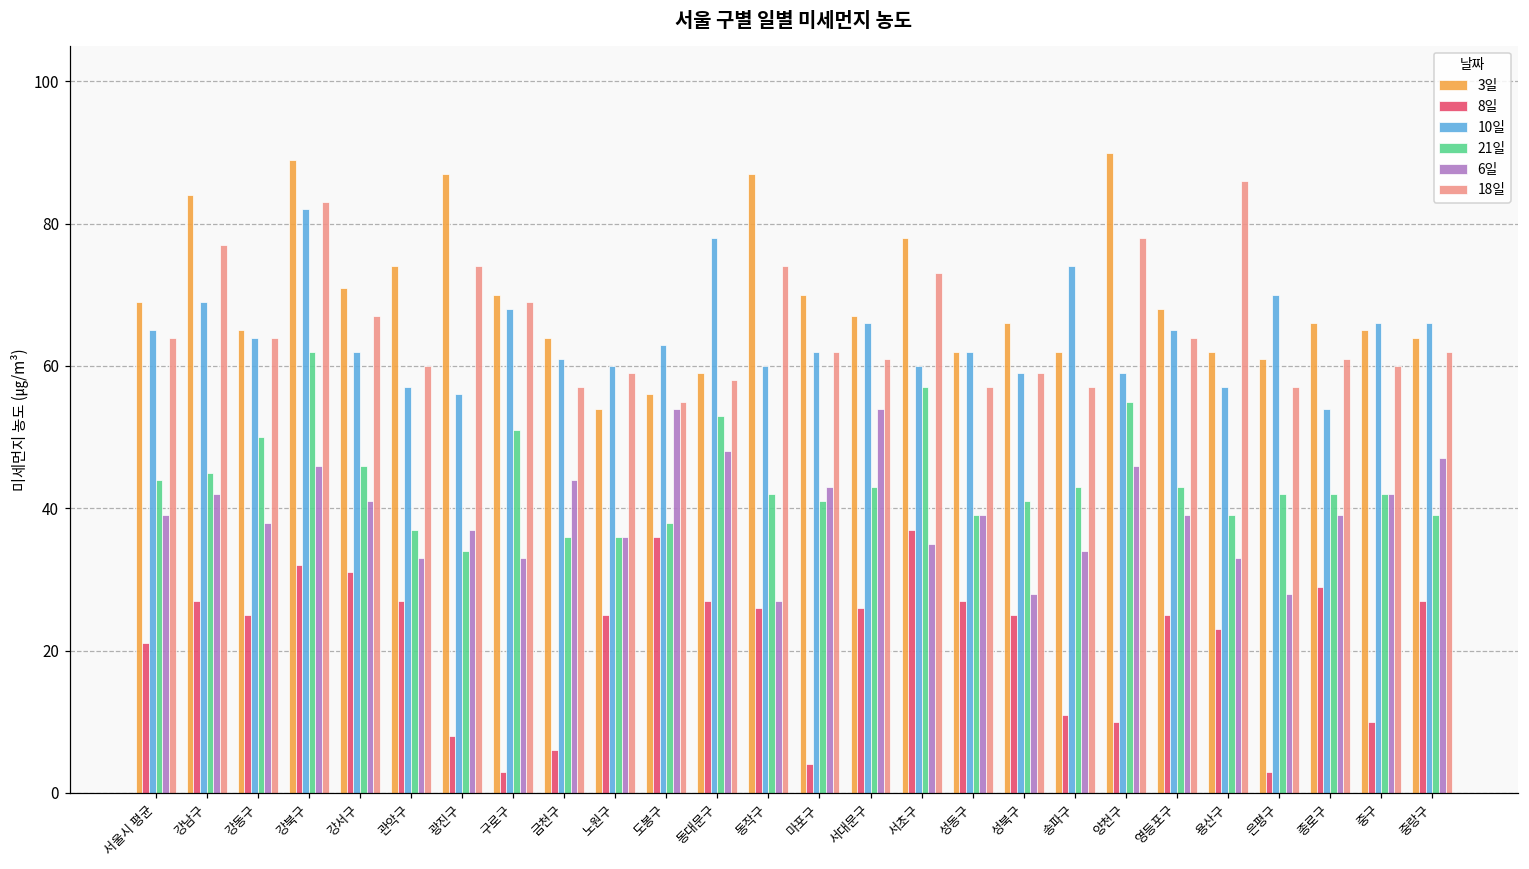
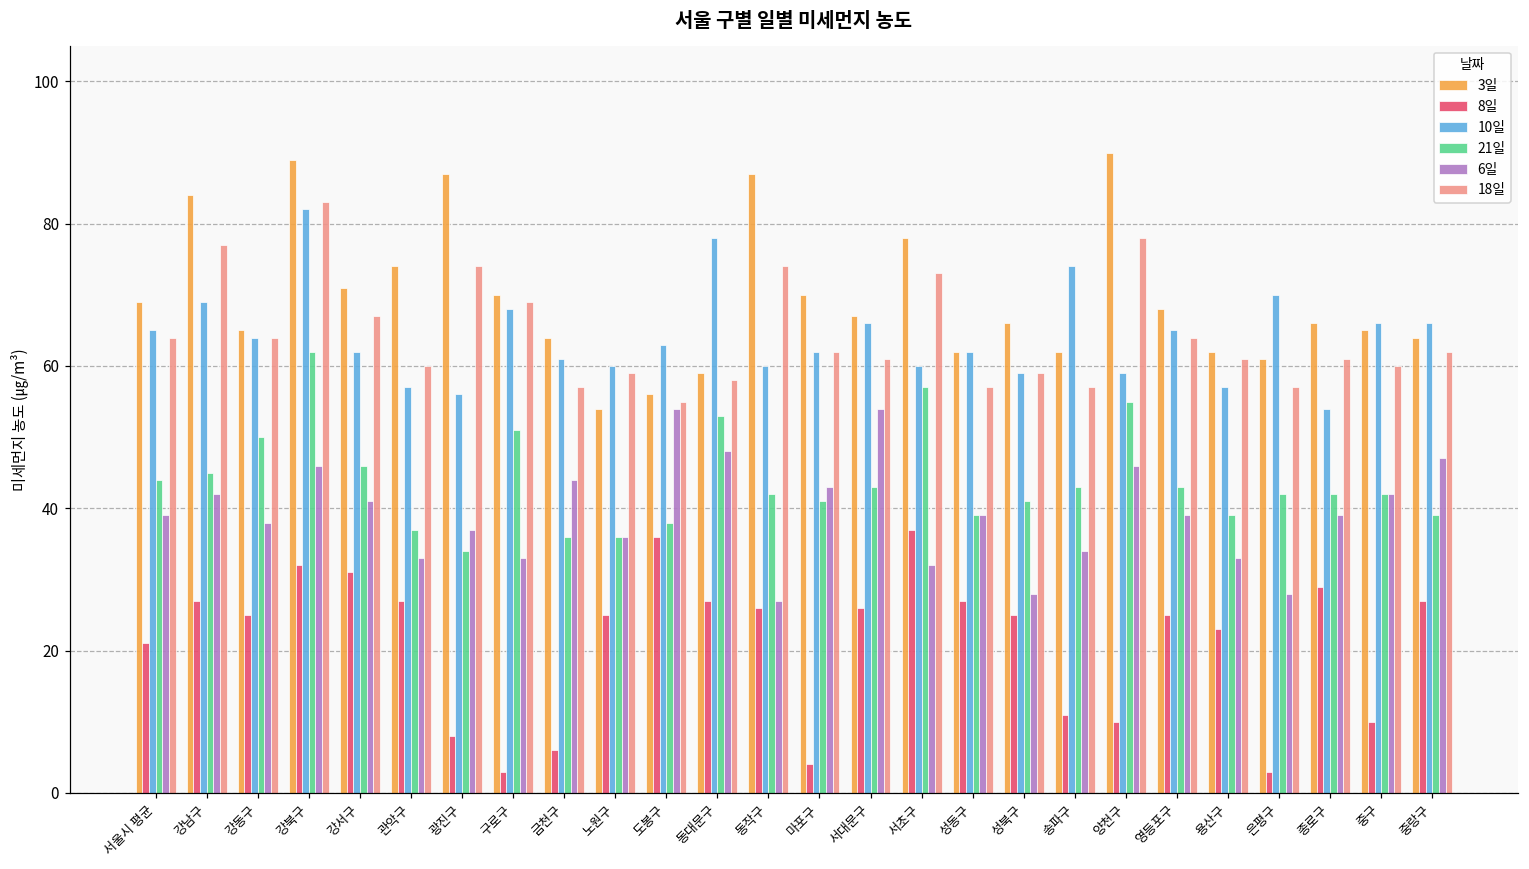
  {
    "3일": {
      "서울시 평균": 69,
      "강남구": 84,
      "강동구": 65,
      "강북구": 89,
      "강서구": 71,
      "관악구": 74,
      "광진구": 87,
      "구로구": 70,
      "금천구": 64,
      "노원구": 54,
      "도봉구": 56,
      "동대문구": 59,
      "동작구": 87,
      "마포구": 70,
      "서대문구": 67,
      "서초구": 78,
      "성동구": 62,
      "성북구": 66,
      "송파구": 62,
      "양천구": 90,
      "영등포구": 68,
      "용산구": 62,
      "은평구": 61,
      "종로구": 66,
      "중구": 65,
      "중랑구": 64
    },
    "8일": {
      "서울시 평균": 21,
      "강남구": 27,
      "강동구": 25,
      "강북구": 32,
      "강서구": 31,
      "관악구": 27,
      "광진구": 8,
      "구로구": 3,
      "금천구": 6,
      "노원구": 25,
      "도봉구": 36,
      "동대문구": 27,
      "동작구": 26,
      "마포구": 4,
      "서대문구": 26,
      "서초구": 37,
      "성동구": 27,
      "성북구": 25,
      "송파구": 11,
      "양천구": 10,
      "영등포구": 25,
      "용산구": 23,
      "은평구": 3,
      "종로구": 29,
      "중구": 10,
      "중랑구": 27
    },
    "10일": {
      "서울시 평균": 65,
      "강남구": 69,
      "강동구": 64,
      "강북구": 82,
      "강서구": 62,
      "관악구": 57,
      "광진구": 56,
      "구로구": 68,
      "금천구": 61,
      "노원구": 60,
      "도봉구": 63,
      "동대문구": 78,
      "동작구": 60,
      "마포구": 62,
      "서대문구": 66,
      "서초구": 60,
      "성동구": 62,
      "성북구": 59,
      "송파구": 74,
      "양천구": 59,
      "영등포구": 65,
      "용산구": 57,
      "은평구": 70,
      "종로구": 54,
      "중구": 66,
      "중랑구": 66
    },
    "21일": {
      "서울시 평균": 44,
      "강남구": 45,
      "강동구": 50,
      "강북구": 62,
      "강서구": 46,
      "관악구": 37,
      "광진구": 34,
      "구로구": 51,
      "금천구": 36,
      "노원구": 36,
      "도봉구": 38,
      "동대문구": 53,
      "동작구": 42,
      "마포구": 41,
      "서대문구": 43,
      "서초구": 57,
      "성동구": 39,
      "성북구": 41,
      "송파구": 43,
      "양천구": 55,
      "영등포구": 43,
      "용산구": 39,
      "은평구": 42,
      "종로구": 42,
      "중구": 42,
      "중랑구": 39
    },
    "6일": {
      "서울시 평균": 39,
      "강남구": 42,
      "강동구": 38,
      "강북구": 46,
      "강서구": 41,
      "관악구": 33,
      "광진구": 37,
      "구로구": 33,
      "금천구": 44,
      "노원구": 36,
      "도봉구": 54,
      "동대문구": 48,
      "동작구": 27,
      "마포구": 43,
      "서대문구": 54,
-     "서초구": 35,
+     "서초구": 32,
      "성동구": 39,
      "성북구": 28,
      "송파구": 34,
      "양천구": 46,
      "영등포구": 39,
      "용산구": 33,
      "은평구": 28,
      "종로구": 39,
      "중구": 42,
      "중랑구": 47
    },
    "18일": {
      "서울시 평균": 64,
      "강남구": 77,
      "강동구": 64,
      "강북구": 83,
      "강서구": 67,
      "관악구": 60,
      "광진구": 74,
      "구로구": 69,
      "금천구": 57,
      "노원구": 59,
      "도봉구": 55,
      "동대문구": 58,
      "동작구": 74,
      "마포구": 62,
      "서대문구": 61,
      "서초구": 73,
      "성동구": 57,
      "성북구": 59,
      "송파구": 57,
      "양천구": 78,
      "영등포구": 64,
-     "용산구": 86,
+     "용산구": 61,
      "은평구": 57,
      "종로구": 61,
      "중구": 60,
      "중랑구": 62
    }
  }
